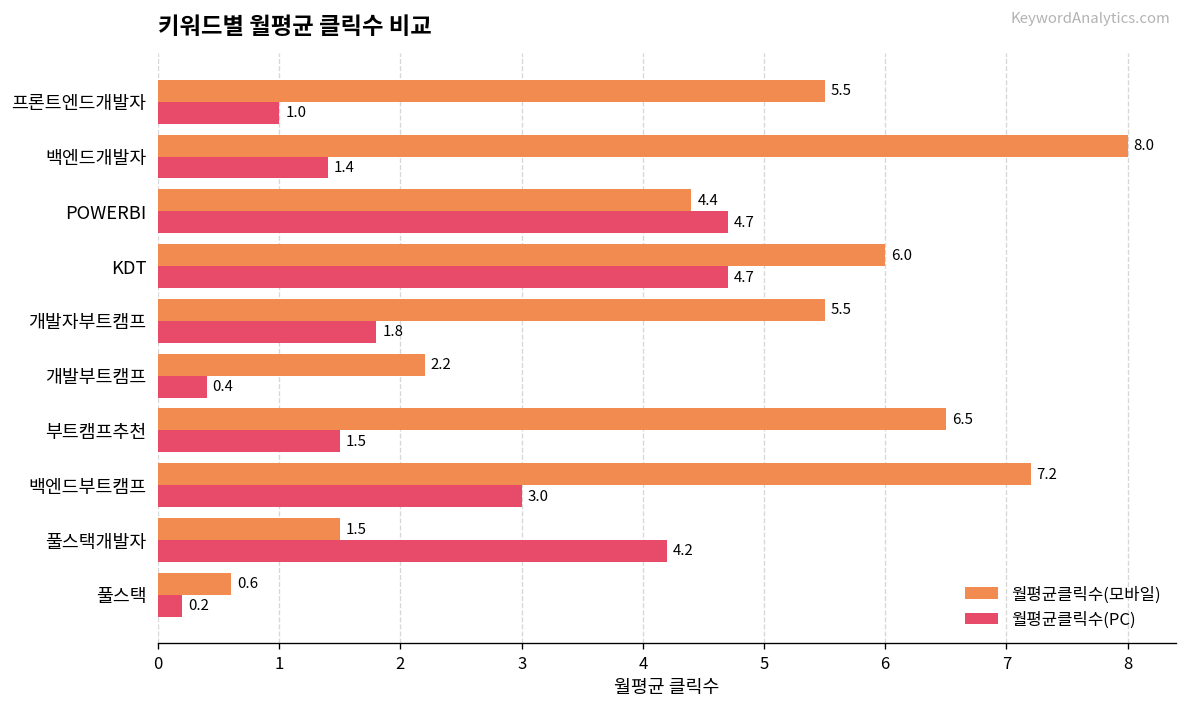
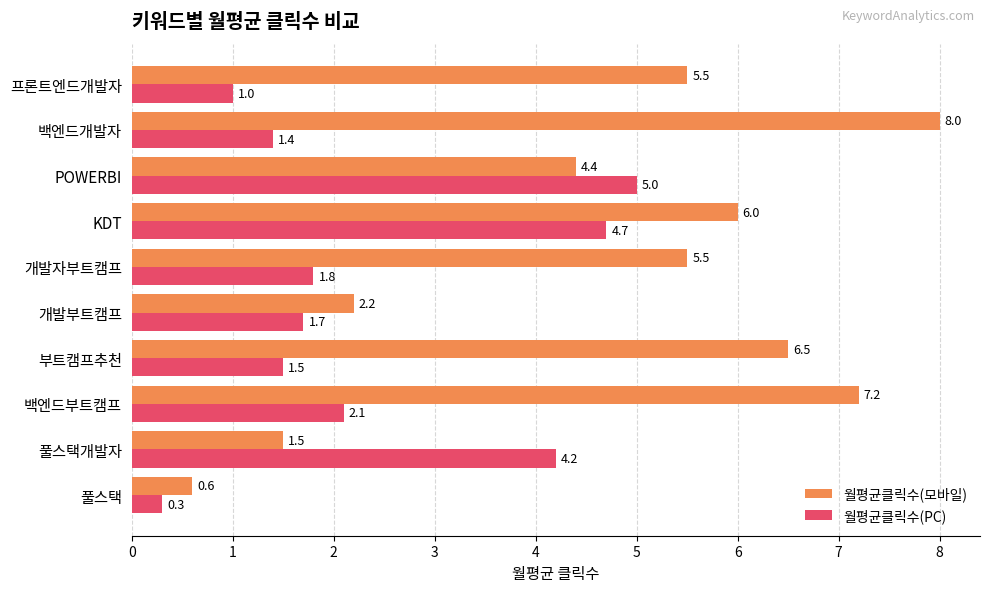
  {
    "월평균클릭수(모바일)": {
      "프론트엔드개발자": 5.5,
      "백엔드개발자": 8.0,
      "POWERBI": 4.4,
      "KDT": 6.0,
      "개발자부트캠프": 5.5,
      "개발부트캠프": 2.2,
      "부트캠프추천": 6.5,
      "백엔드부트캠프": 7.2,
      "풀스택개발자": 1.5,
      "풀스택": 0.6
    },
    "월평균클릭수(PC)": {
      "프론트엔드개발자": 1.0,
      "백엔드개발자": 1.4,
-     "POWERBI": 4.7,
+     "POWERBI": 5.0,
      "KDT": 4.7,
      "개발자부트캠프": 1.8,
-     "개발부트캠프": 0.4,
+     "개발부트캠프": 1.7,
      "부트캠프추천": 1.5,
-     "백엔드부트캠프": 3.0,
+     "백엔드부트캠프": 2.1,
      "풀스택개발자": 4.2,
-     "풀스택": 0.2
+     "풀스택": 0.3
    }
  }
